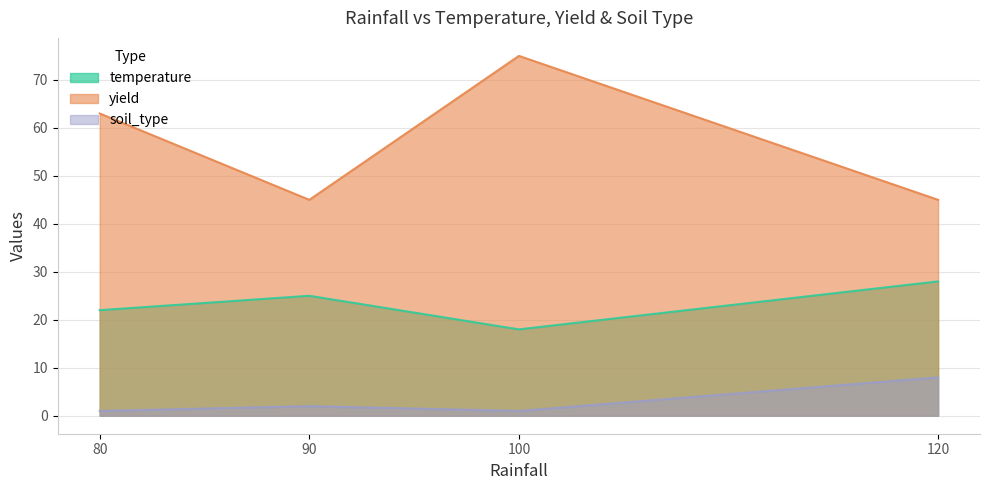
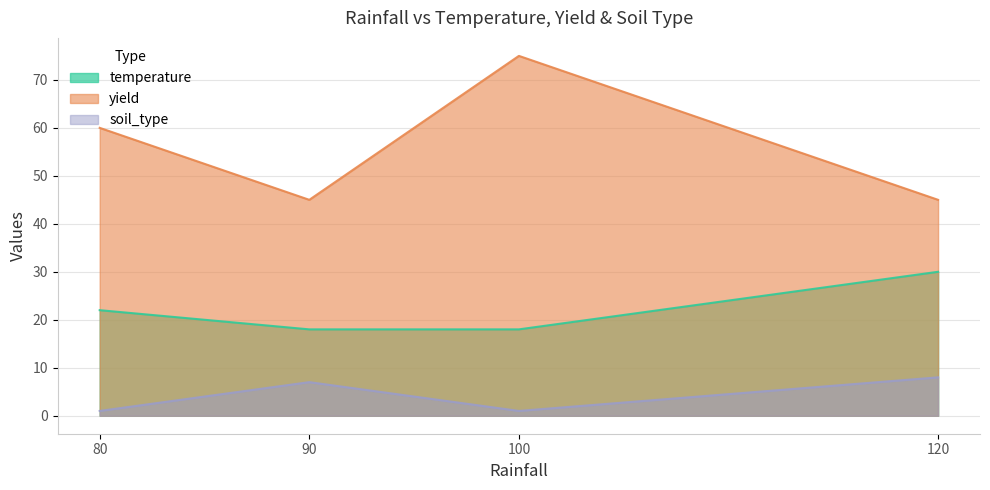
  {
    "temperature": {
      "80": 22,
-     "90": 25,
+     "90": 18,
      "100": 18,
-     "120": 28
+     "120": 30
    },
    "yield": {
-     "80": 63,
+     "80": 60,
      "90": 45,
      "100": 75,
      "120": 45
    },
    "soil_type": {
      "80": 1,
-     "90": 2,
+     "90": 7,
      "100": 1,
      "120": 8
    }
  }
